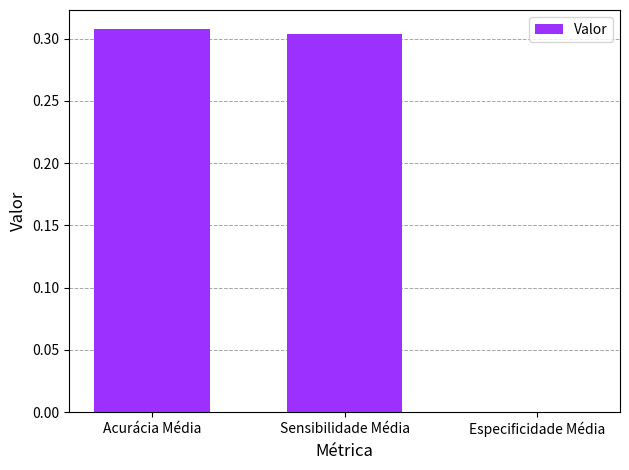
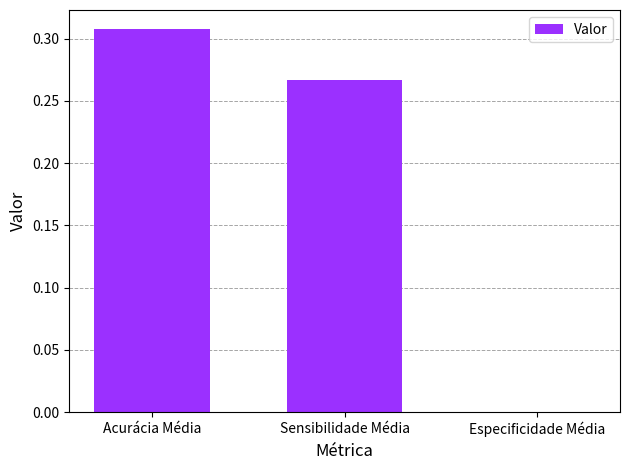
  {
    "Acurácia Média": 0.308,
-   "Sensibilidade Média": 0.304,
+   "Sensibilidade Média": 0.266,
    "Especificidade Média": 0.000
  }
